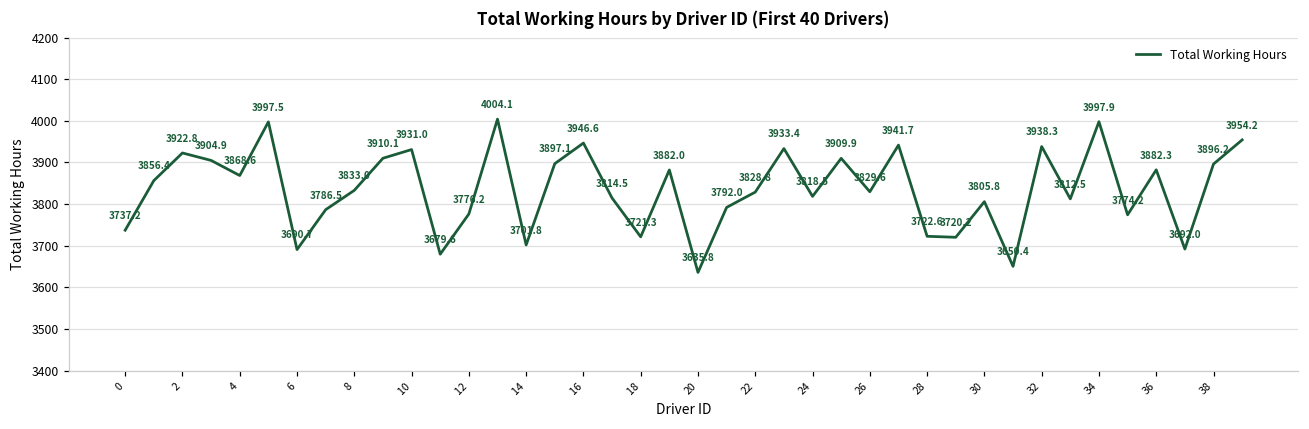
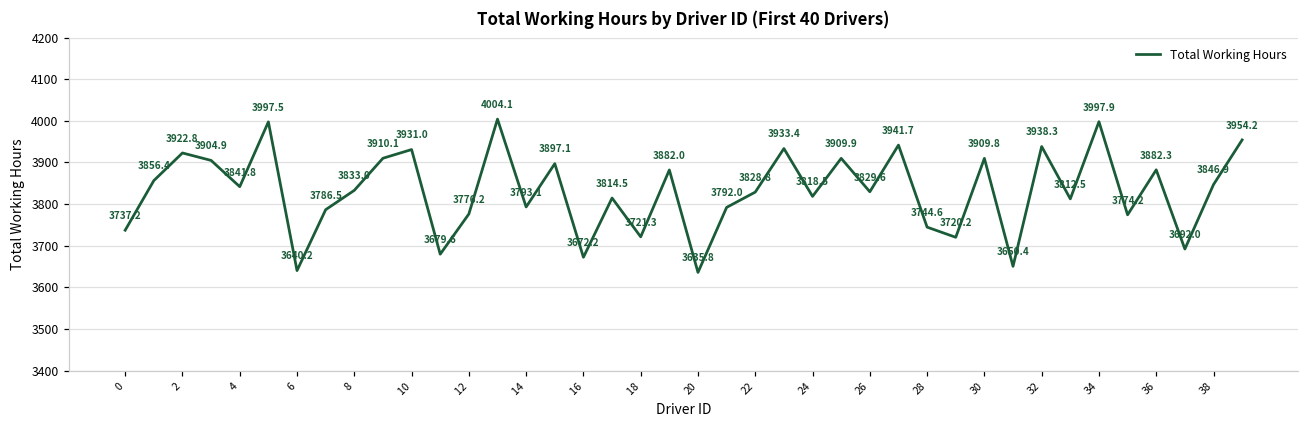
  {
    "0": 3737.2,
    "2": 3922.8,
-   "4": 3868.6,
-   "6": 3690.7,
+   "4": 3841.8,
+   "6": 3640.2,
    "8": 3833.0,
    "10": 3931.0,
    "12": 3776.2,
-   "14": 3701.8,
-   "16": 3946.6,
+   "14": 3793.1,
+   "16": 3672.2,
    "18": 3721.3,
    "20": 3635.8,
    "22": 3828.8,
    "24": 3818.5,
    "26": 3829.6,
-   "28": 3722.6,
-   "30": 3805.8,
+   "28": 3744.6,
+   "30": 3909.8,
    "32": 3938.3,
    "34": 3997.9,
    "36": 3882.3,
-   "38": 3896.2
+   "38": 3846.9
  }
